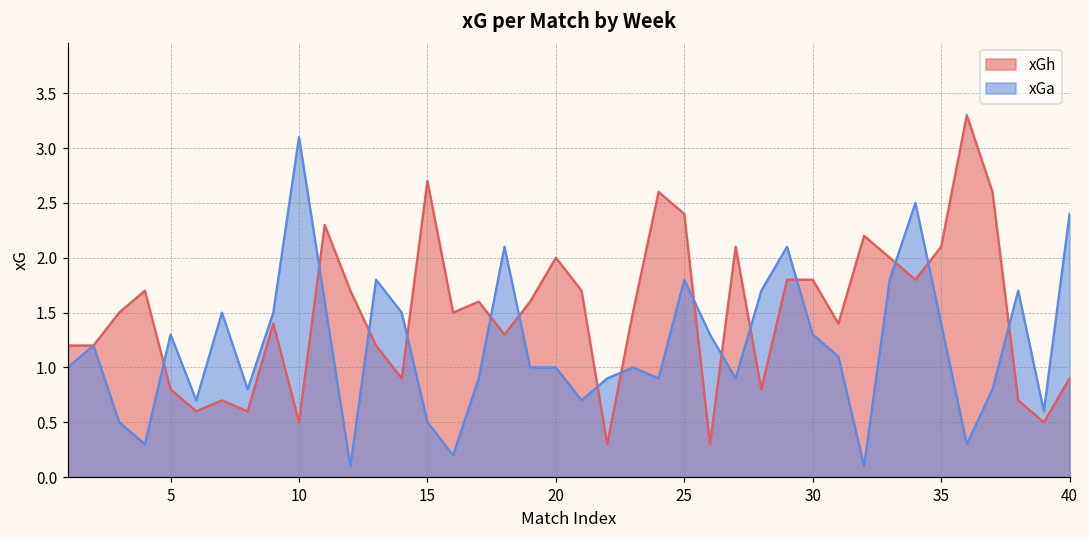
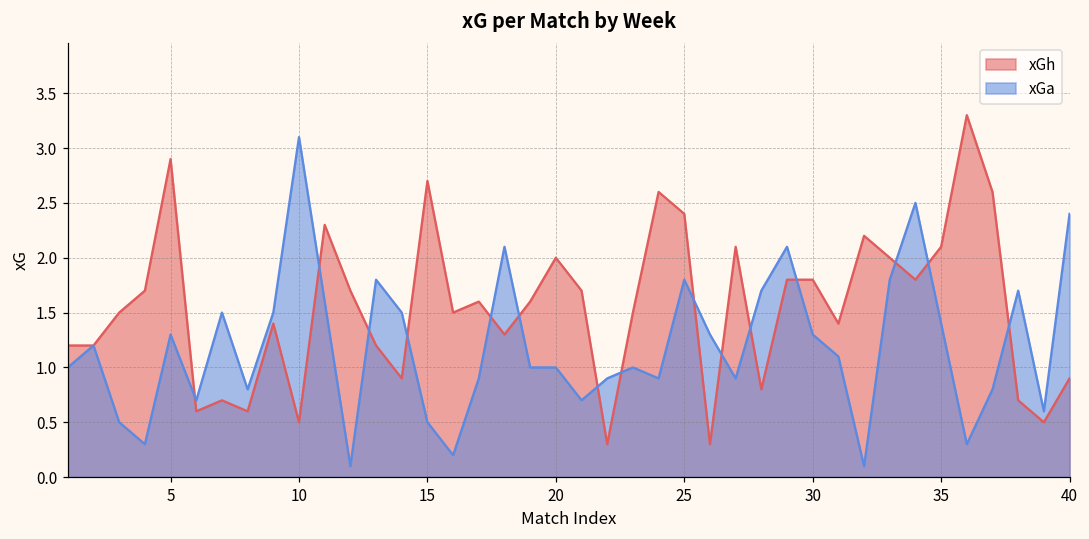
  {
    "xGh": {
-     "5": 0.8,
+     "5": 2.9,
      "10": 0.5,
      "15": 2.7,
      "20": 2.0,
      "25": 2.4,
      "30": 1.8,
      "35": 2.1,
      "40": 0.9
    },
    "xGa": {
      "5": 1.3,
      "10": 3.1,
      "15": 0.5,
      "20": 1.0,
      "25": 1.8,
      "30": 1.3,
      "35": 1.4,
      "40": 2.4
    }
  }
